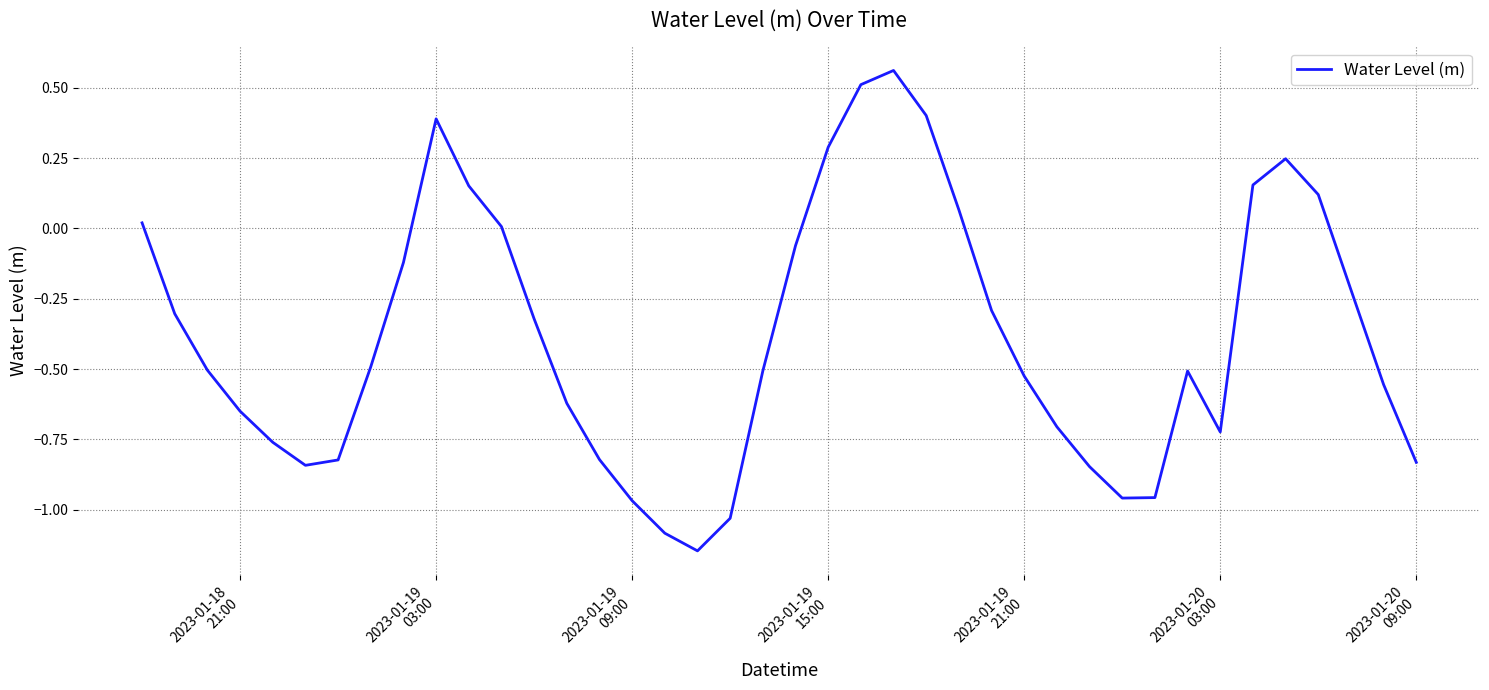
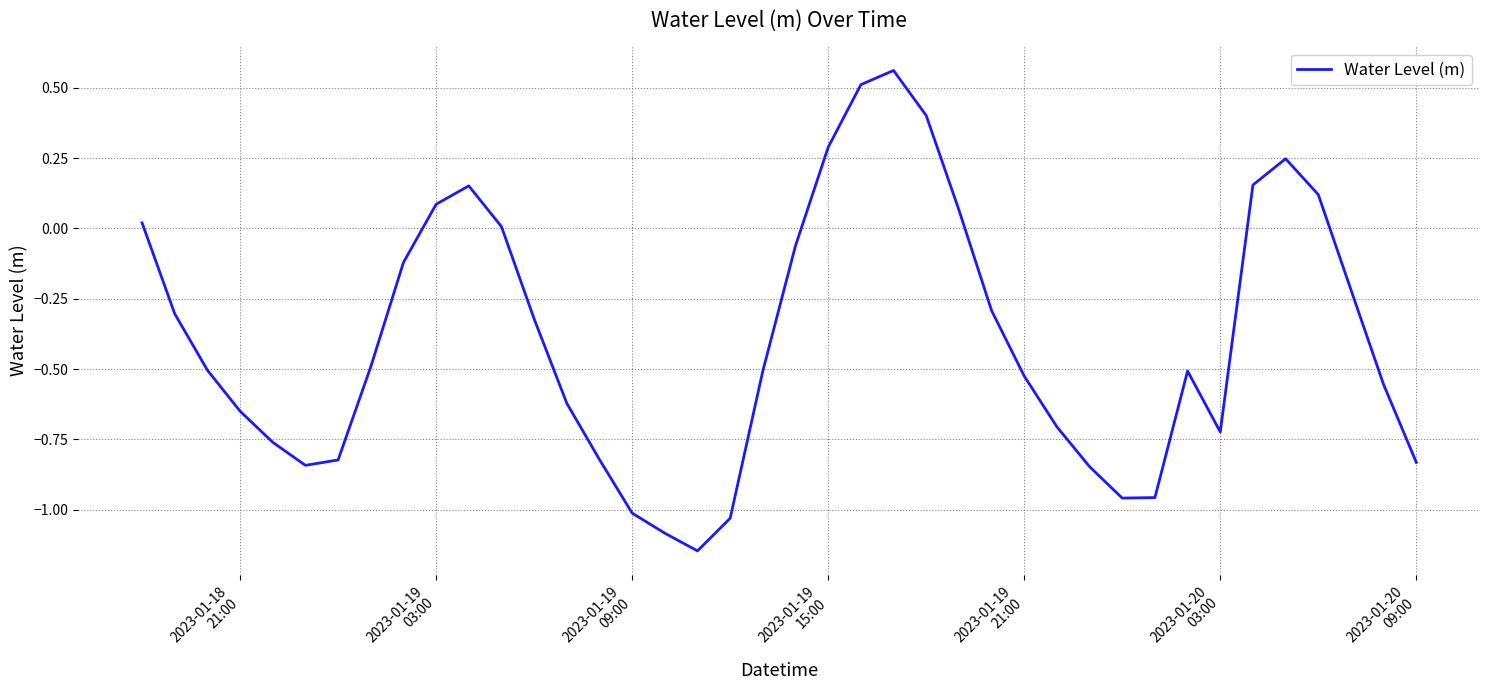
  {
    "2023-01-18 21:00": -0.65,
-   "2023-01-19 03:00": 0.39,
-   "2023-01-19 09:00": -0.97,
+   "2023-01-19 03:00": 0.09,
+   "2023-01-19 09:00": -1.01,
    "2023-01-19 15:00": 0.29,
    "2023-01-19 21:00": -0.52,
    "2023-01-20 03:00": -0.72,
    "2023-01-20 09:00": -0.83
  }
